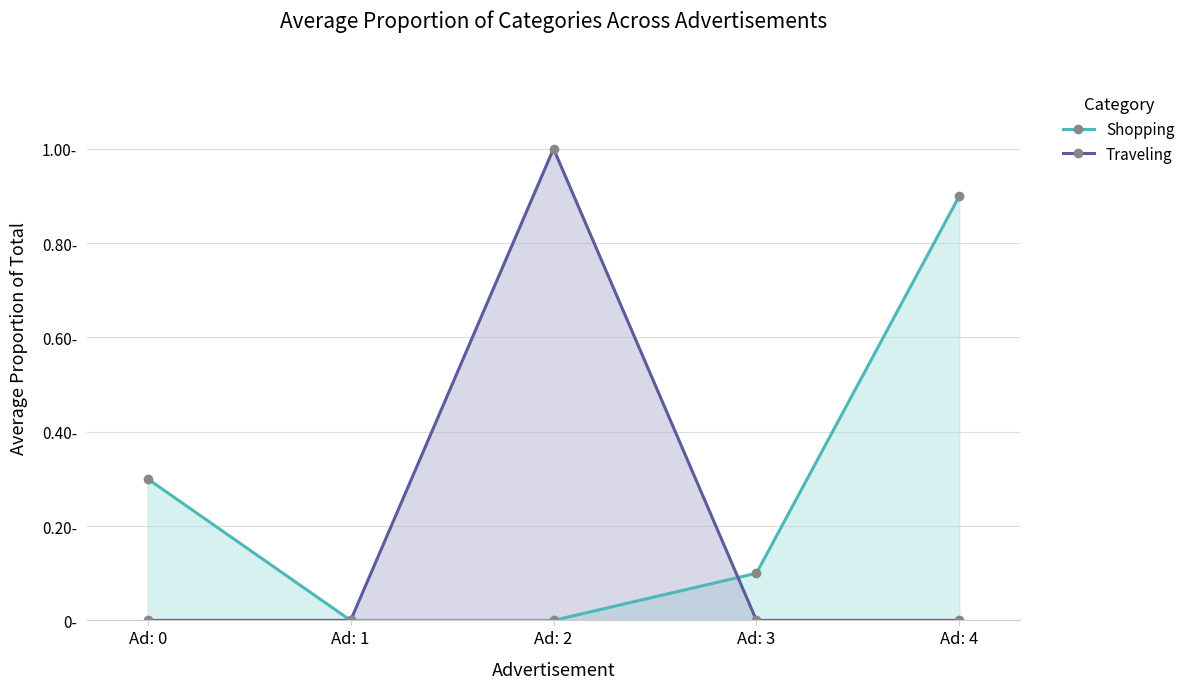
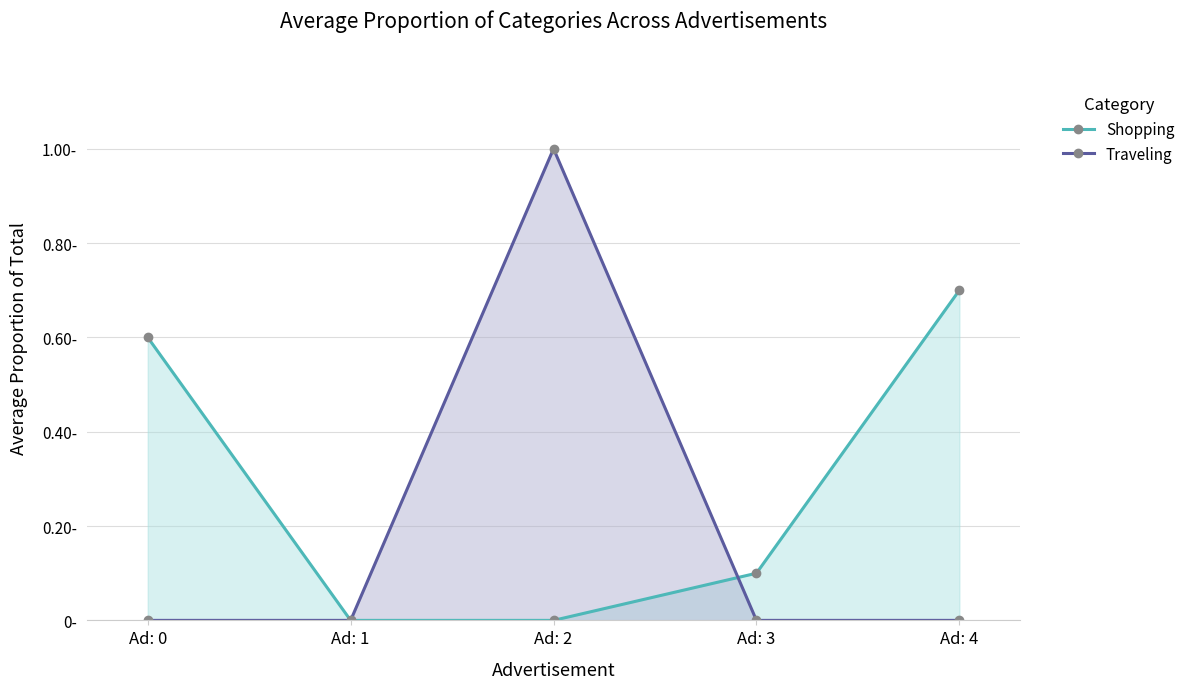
  {
    "Shopping": {
-     "Ad: 0": "0.3-",
+     "Ad: 0": "0.6-",
      "Ad: 2": "0.0-",
      "Ad: 3": "0.1-",
-     "Ad: 4": "0.9-"
+     "Ad: 4": "0.7-"
    },
    "Traveling": {
      "Ad: 0": "0.0-",
      "Ad: 2": "1.0-",
      "Ad: 3": "0.0-",
      "Ad: 4": "0.0-"
    }
  }
